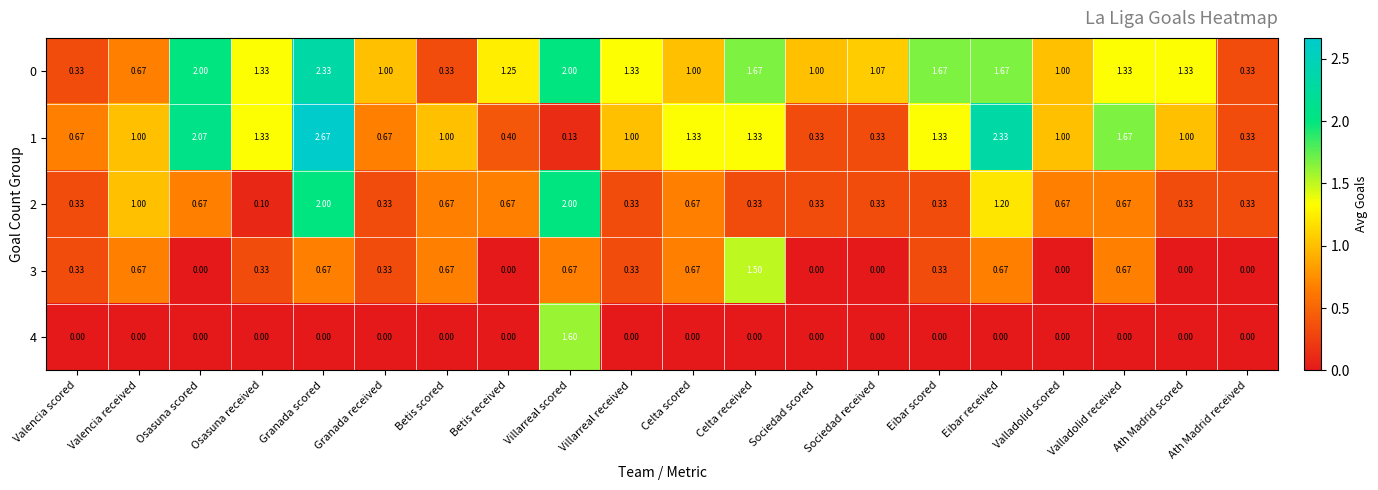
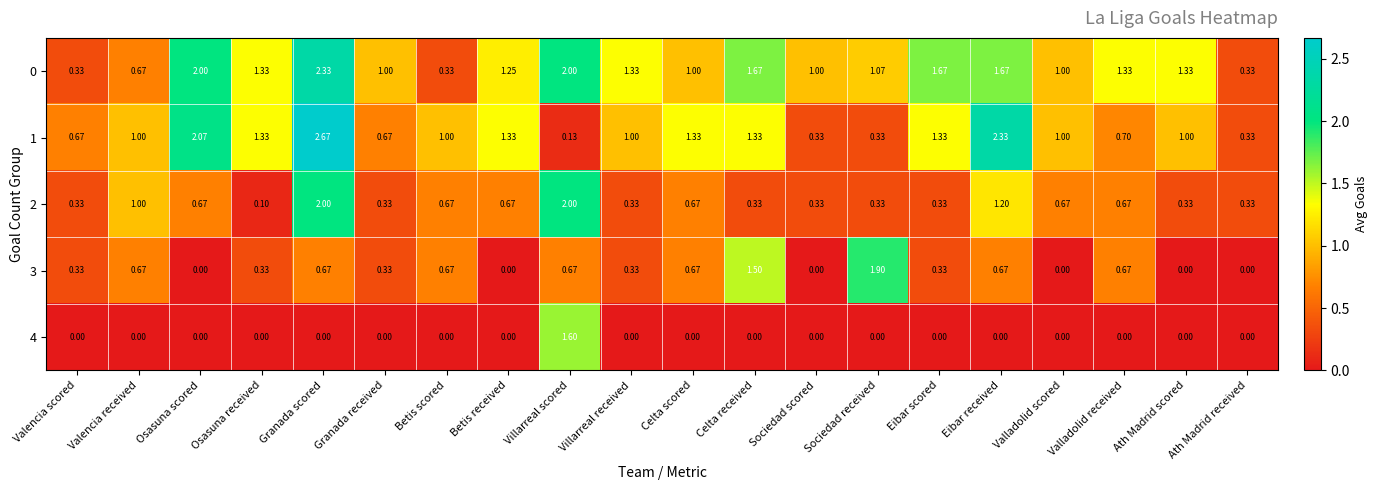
  {
    "0": {
      "Valencia scored": 0.33,
      "Valencia received": 0.67,
      "Osasuna scored": 2.00,
      "Osasuna received": 1.33,
      "Granada scored": 2.33,
      "Granada received": 1.00,
      "Betis scored": 0.33,
      "Betis received": 1.25,
      "Villarreal scored": 2.00,
      "Villarreal received": 1.33,
      "Celta scored": 1.00,
      "Celta received": 1.67,
      "Sociedad scored": 1.00,
      "Sociedad received": 1.07,
      "Eibar scored": 1.67,
      "Eibar received": 1.67,
      "Valladolid scored": 1.00,
      "Valladolid received": 1.33,
      "Ath Madrid scored": 1.33,
      "Ath Madrid received": 0.33
    },
    "1": {
      "Valencia scored": 0.67,
      "Valencia received": 1.00,
      "Osasuna scored": 2.07,
      "Osasuna received": 1.33,
      "Granada scored": 2.67,
      "Granada received": 0.67,
      "Betis scored": 1.00,
-     "Betis received": 0.40,
+     "Betis received": 1.33,
      "Villarreal scored": 0.13,
      "Villarreal received": 1.00,
      "Celta scored": 1.33,
      "Celta received": 1.33,
      "Sociedad scored": 0.33,
      "Sociedad received": 0.33,
      "Eibar scored": 1.33,
      "Eibar received": 2.33,
      "Valladolid scored": 1.00,
-     "Valladolid received": 1.67,
+     "Valladolid received": 0.70,
      "Ath Madrid scored": 1.00,
      "Ath Madrid received": 0.33
    },
    "2": {
      "Valencia scored": 0.33,
      "Valencia received": 1.00,
      "Osasuna scored": 0.67,
      "Osasuna received": 0.10,
      "Granada scored": 2.00,
      "Granada received": 0.33,
      "Betis scored": 0.67,
      "Betis received": 0.67,
      "Villarreal scored": 2.00,
      "Villarreal received": 0.33,
      "Celta scored": 0.67,
      "Celta received": 0.33,
      "Sociedad scored": 0.33,
      "Sociedad received": 0.33,
      "Eibar scored": 0.33,
      "Eibar received": 1.20,
      "Valladolid scored": 0.67,
      "Valladolid received": 0.67,
      "Ath Madrid scored": 0.33,
      "Ath Madrid received": 0.33
    },
    "3": {
      "Valencia scored": 0.33,
      "Valencia received": 0.67,
      "Osasuna scored": 0.00,
      "Osasuna received": 0.33,
      "Granada scored": 0.67,
      "Granada received": 0.33,
      "Betis scored": 0.67,
      "Betis received": 0.00,
      "Villarreal scored": 0.67,
      "Villarreal received": 0.33,
      "Celta scored": 0.67,
      "Celta received": 1.50,
      "Sociedad scored": 0.00,
-     "Sociedad received": 0.00,
+     "Sociedad received": 1.90,
      "Eibar scored": 0.33,
      "Eibar received": 0.67,
      "Valladolid scored": 0.00,
      "Valladolid received": 0.67,
      "Ath Madrid scored": 0.00,
      "Ath Madrid received": 0.00
    },
    "4": {
      "Valencia scored": 0.00,
      "Valencia received": 0.00,
      "Osasuna scored": 0.00,
      "Osasuna received": 0.00,
      "Granada scored": 0.00,
      "Granada received": 0.00,
      "Betis scored": 0.00,
      "Betis received": 0.00,
      "Villarreal scored": 1.60,
      "Villarreal received": 0.00,
      "Celta scored": 0.00,
      "Celta received": 0.00,
      "Sociedad scored": 0.00,
      "Sociedad received": 0.00,
      "Eibar scored": 0.00,
      "Eibar received": 0.00,
      "Valladolid scored": 0.00,
      "Valladolid received": 0.00,
      "Ath Madrid scored": 0.00,
      "Ath Madrid received": 0.00
    }
  }
